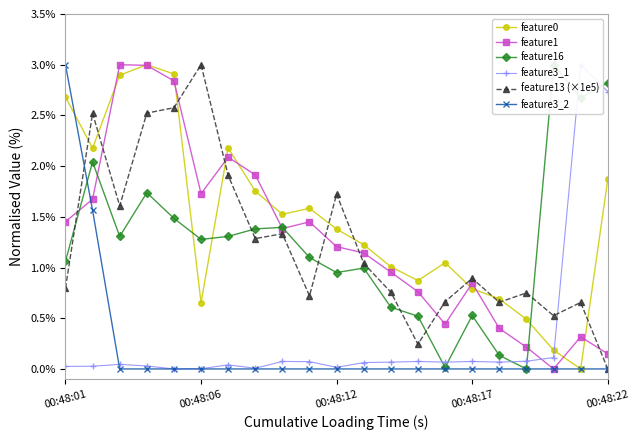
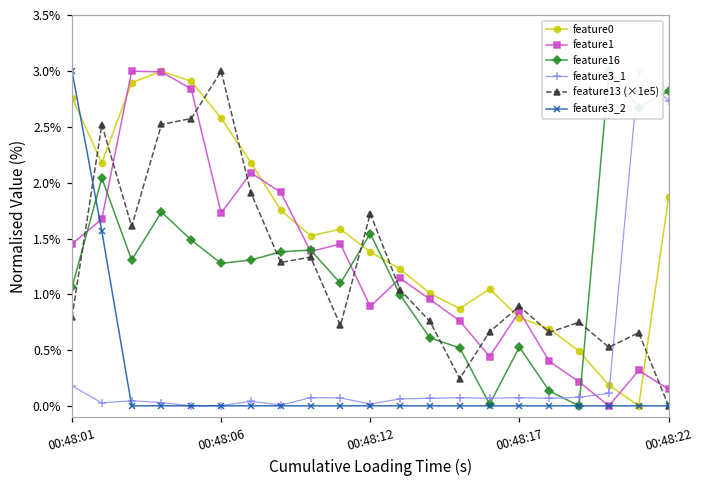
  {
    "feature0": {
-     "00:48:01": "2.68%",
-     "00:48:06": "0.65%",
+     "00:48:01": "2.76%",
+     "00:48:06": "2.58%",
      "00:48:12": "1.38%",
      "00:48:17": "0.79%",
      "00:48:22": "1.87%"
    },
    "feature1": {
      "00:48:01": "1.45%",
      "00:48:06": "1.73%",
-     "00:48:12": "1.21%",
+     "00:48:12": "0.89%",
      "00:48:17": "0.85%",
      "00:48:22": "0.15%"
    },
    "feature16": {
      "00:48:01": "1.06%",
      "00:48:06": "1.28%",
-     "00:48:12": "0.95%",
+     "00:48:12": "1.54%",
      "00:48:17": "0.53%",
      "00:48:22": "2.82%"
    },
    "feature3_1": {
-     "00:48:01": "0.02%",
+     "00:48:01": "0.18%",
      "00:48:17": "0.07%",
      "00:48:22": "2.74%"
    },
    "feature13 (×1e5)": {
      "00:48:01": "0.80%",
      "00:48:06": "3.00%",
      "00:48:12": "1.72%",
      "00:48:17": "0.89%"
    },
    "feature3_2": {
      "00:48:01": "3.00%",
      "00:48:17": "0.00%"
    }
  }
